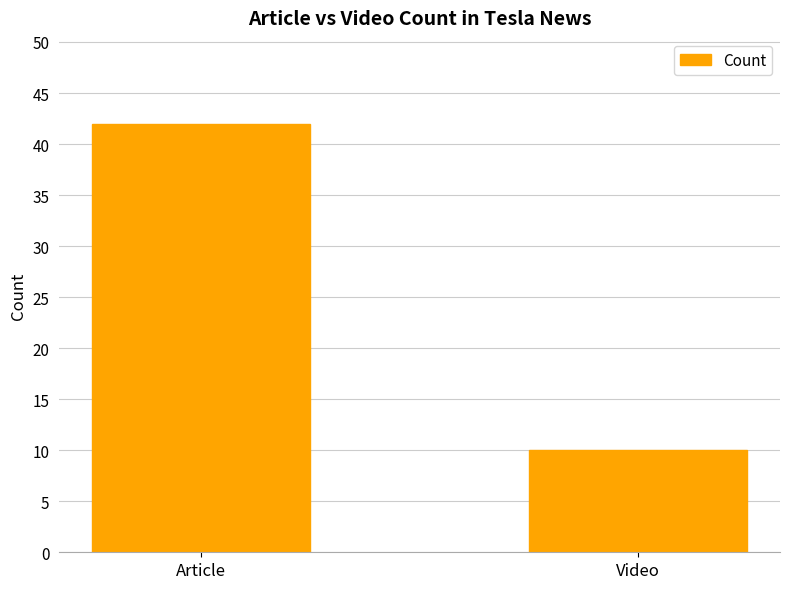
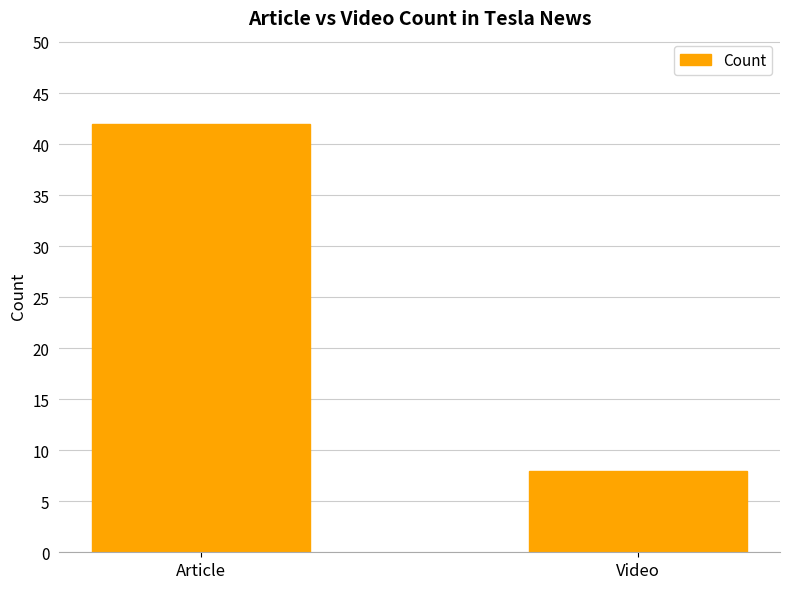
  {
    "Article": 42,
-   "Video": 10
+   "Video": 8
  }
